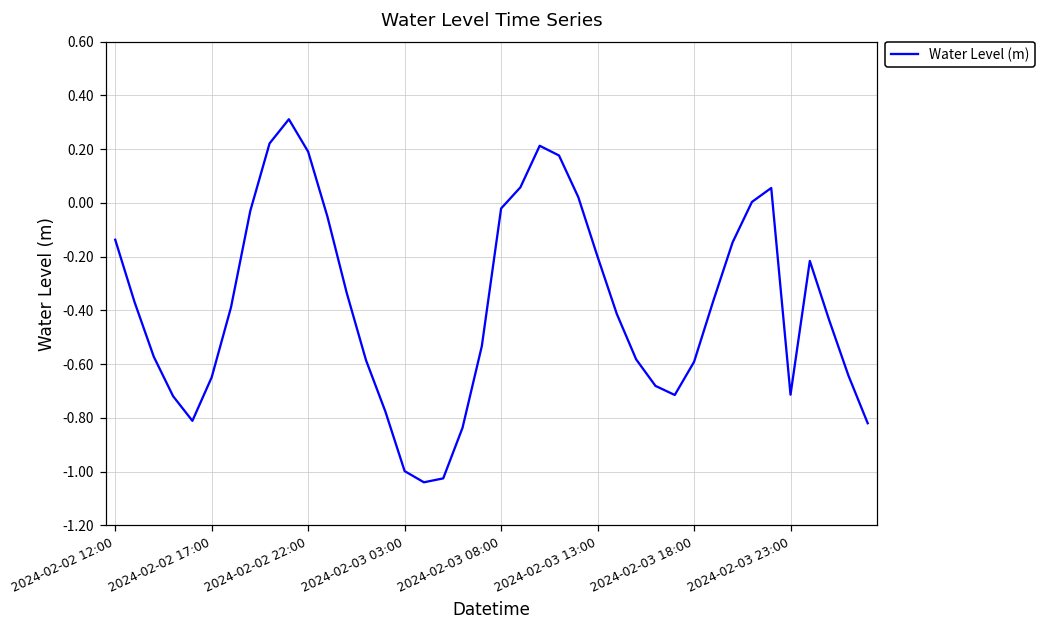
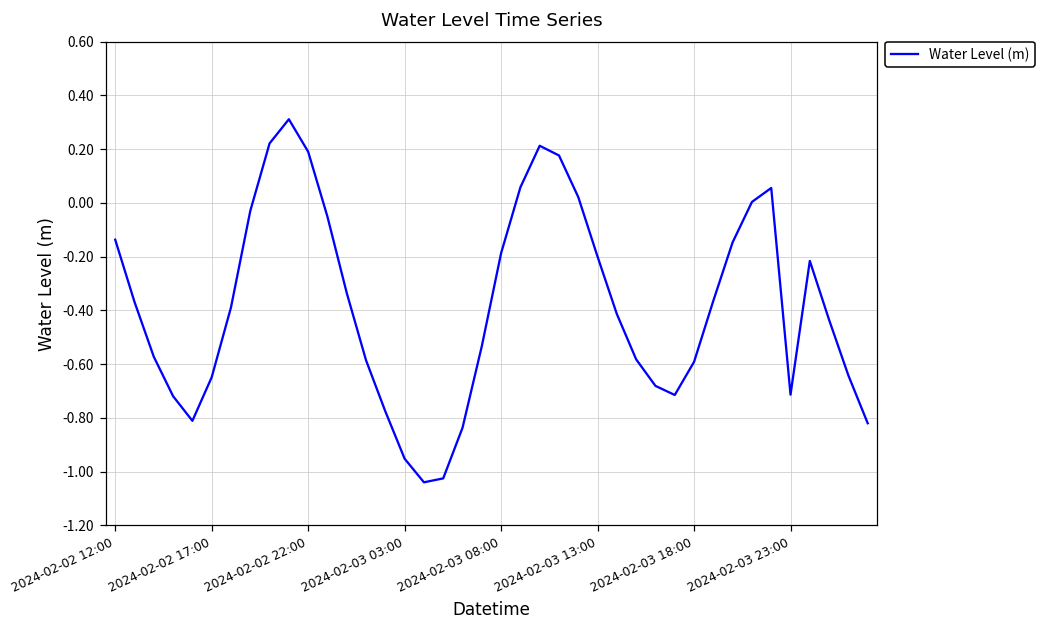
  {
    "2024-02-02 12:00": -0.14,
    "2024-02-02 17:00": -0.65,
    "2024-02-02 22:00": 0.19,
-   "2024-02-03 03:00": -1.00,
-   "2024-02-03 08:00": -0.02,
+   "2024-02-03 03:00": -0.95,
+   "2024-02-03 08:00": -0.19,
    "2024-02-03 13:00": -0.20,
    "2024-02-03 18:00": -0.59,
    "2024-02-03 23:00": -0.71
  }
